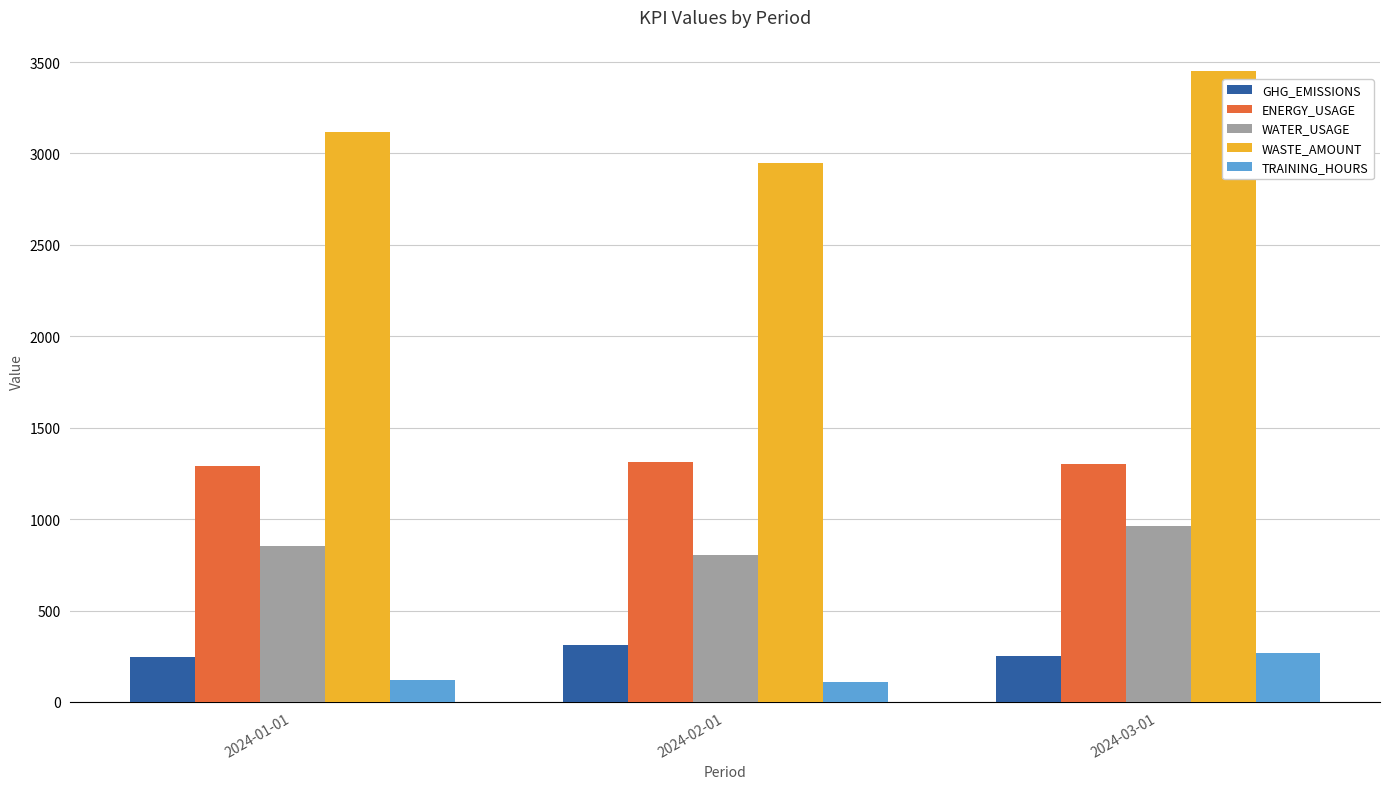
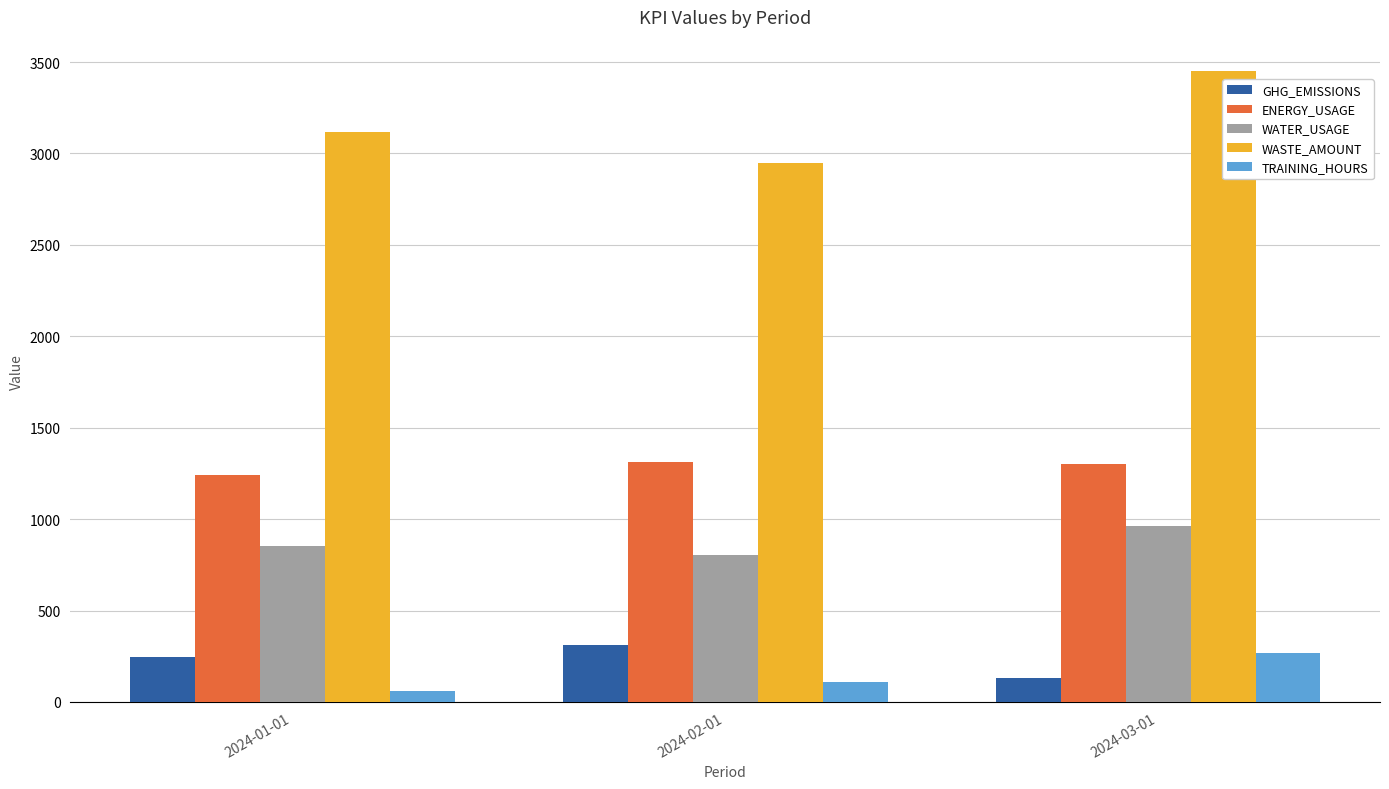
  {
    "GHG_EMISSIONS": {
      "2024-01-01": 250,
      "2024-02-01": 310,
-     "2024-03-01": 250
+     "2024-03-01": 130
    },
    "ENERGY_USAGE": {
-     "2024-01-01": 1290,
+     "2024-01-01": 1240,
      "2024-02-01": 1310,
      "2024-03-01": 1300
    },
    "WATER_USAGE": {
      "2024-01-01": 850,
      "2024-02-01": 800,
      "2024-03-01": 960
    },
    "WASTE_AMOUNT": {
      "2024-01-01": 3120,
      "2024-02-01": 2950,
      "2024-03-01": 3450
    },
    "TRAINING_HOURS": {
-     "2024-01-01": 120,
+     "2024-01-01": 60,
      "2024-02-01": 110,
      "2024-03-01": 270
    }
  }
